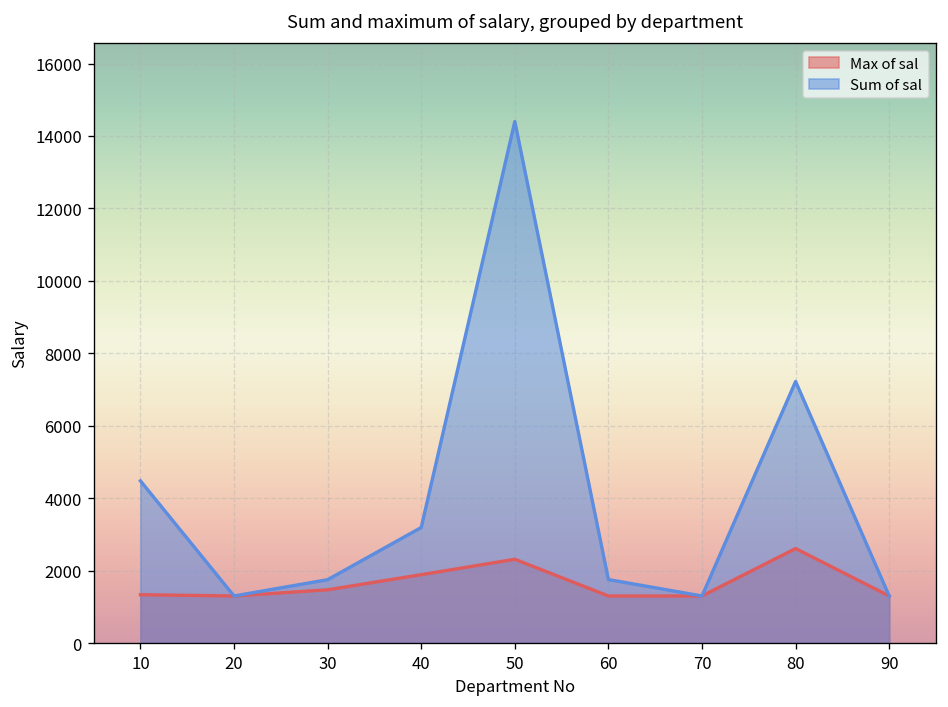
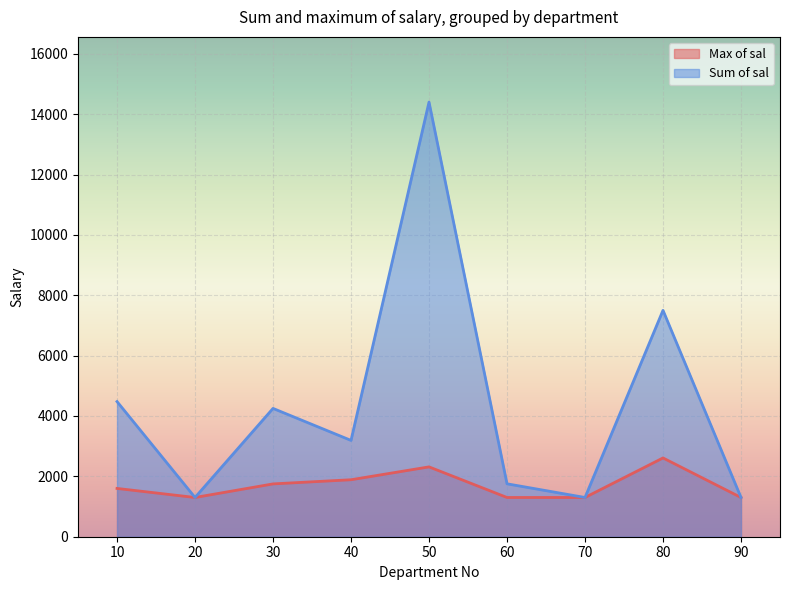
  {
    "Max of sal": {
-     "10": 1300,
-     "30": 1500,
+     "10": 1600,
+     "30": 1800,
      "40": 1900,
      "50": 2300,
      "60": 1300,
      "80": 2600
    },
    "Sum of sal": {
      "10": 4500,
-     "30": 1800,
+     "30": 4300,
      "40": 3200,
      "50": 14400,
      "60": 1800,
-     "80": 7200
+     "80": 7500
    }
  }
